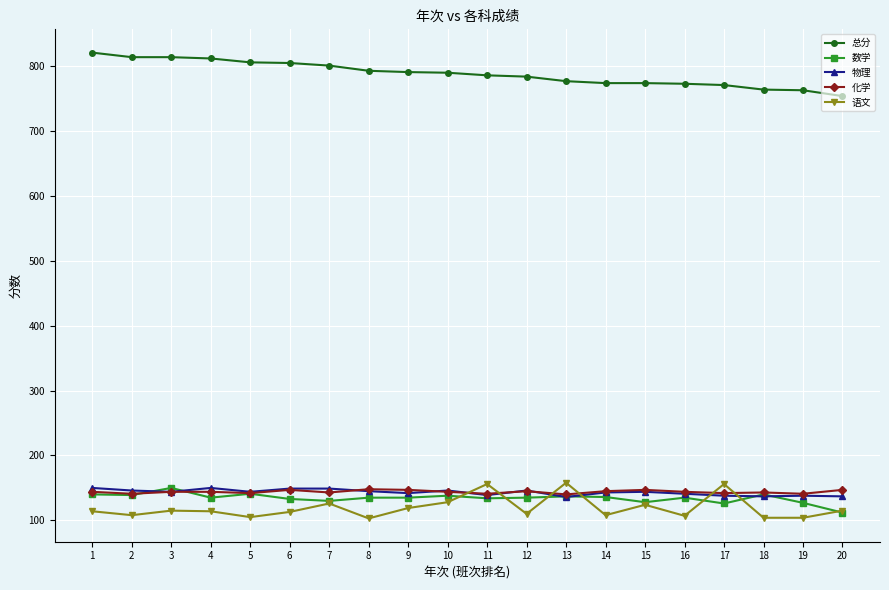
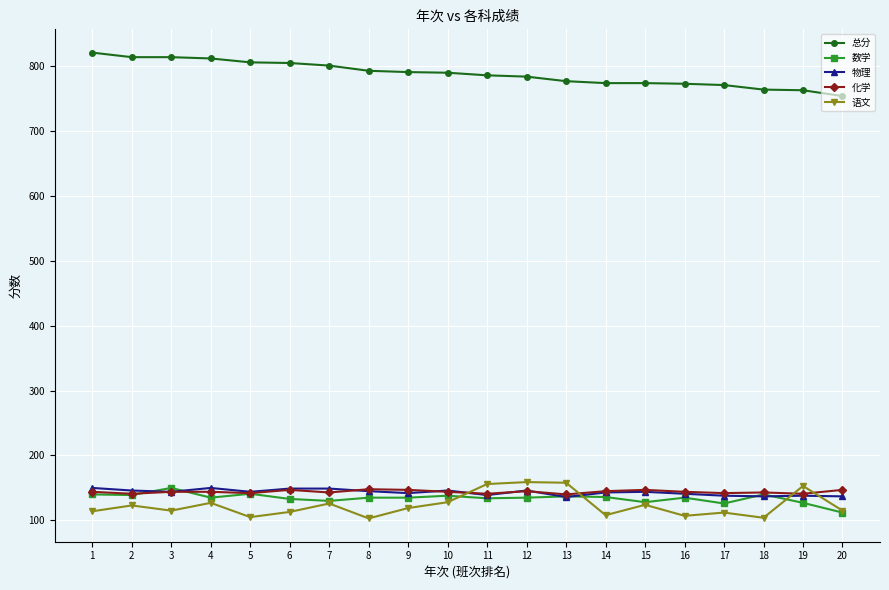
  {
    "物理": {
      "1": 150,
      "2": 150,
      "4": 150,
      "7": 150,
      "9": 140,
      "17": 140,
      "20": 140
    },
    "化学": {
      "1": 140,
      "4": 140,
      "7": 140,
      "9": 150,
      "17": 140,
      "20": 150
    },
    "语文": {
      "1": 110,
-     "2": 110,
+     "2": 120,
      "3": 120,
-     "4": 110,
+     "4": 130,
      "5": 110,
      "6": 110,
      "7": 130,
      "8": 100,
      "9": 120,
      "10": 130,
      "11": 160,
-     "12": 110,
+     "12": 160,
      "13": 160,
      "14": 110,
      "15": 120,
      "16": 110,
-     "17": 160,
+     "17": 110,
      "18": 100,
-     "19": 100
+     "19": 150
    }
  }
